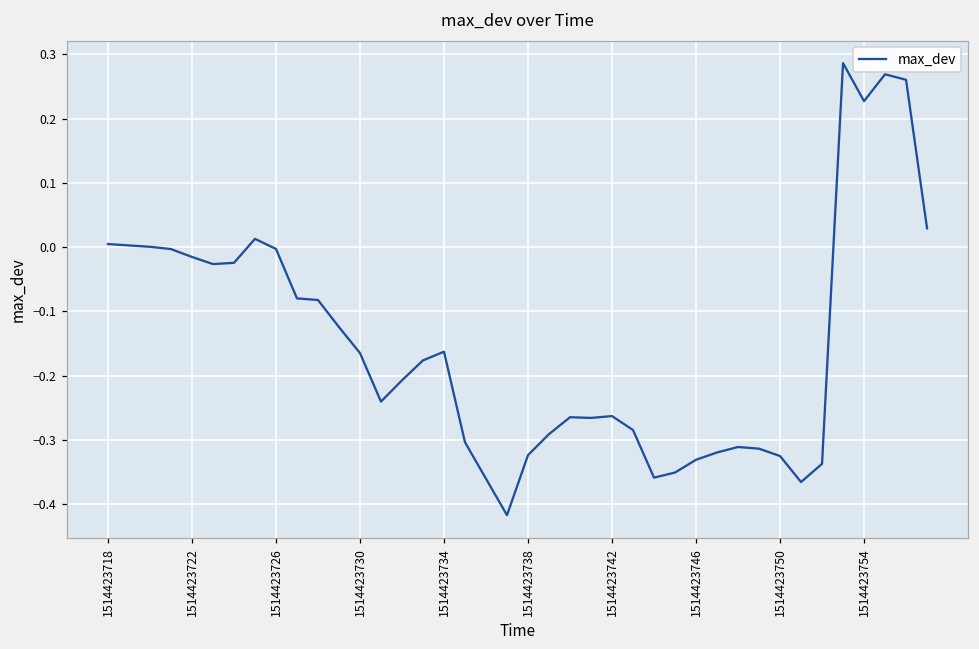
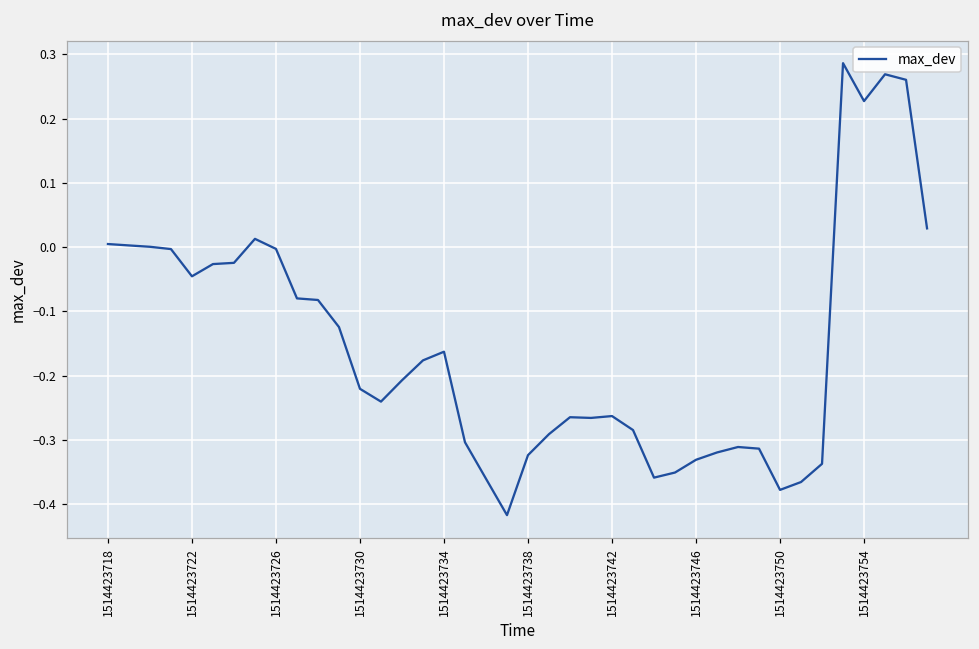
  {
    "1514423718": 0.00,
-   "1514423722": -0.02,
+   "1514423722": -0.05,
    "1514423726": 0.00,
-   "1514423730": -0.16,
+   "1514423730": -0.22,
    "1514423734": -0.16,
    "1514423738": -0.32,
    "1514423742": -0.26,
    "1514423746": -0.33,
-   "1514423750": -0.32,
+   "1514423750": -0.38,
    "1514423754": 0.23
  }
